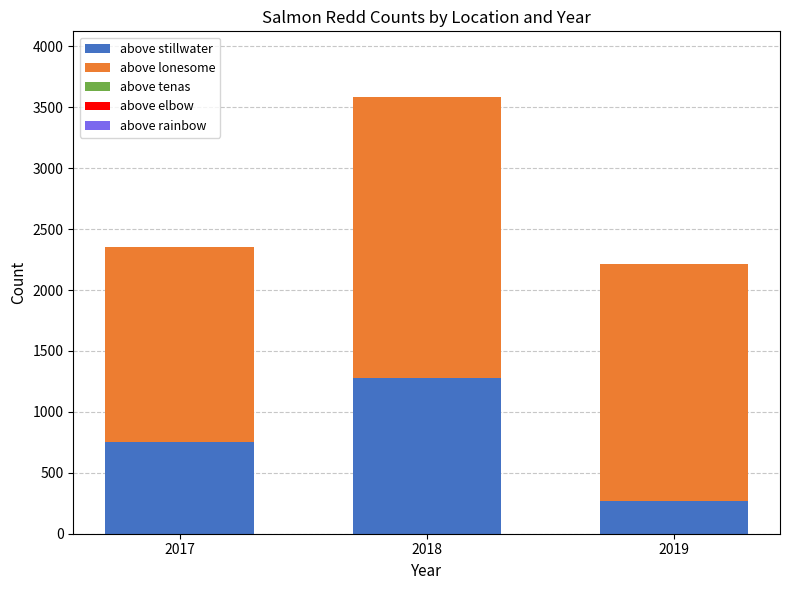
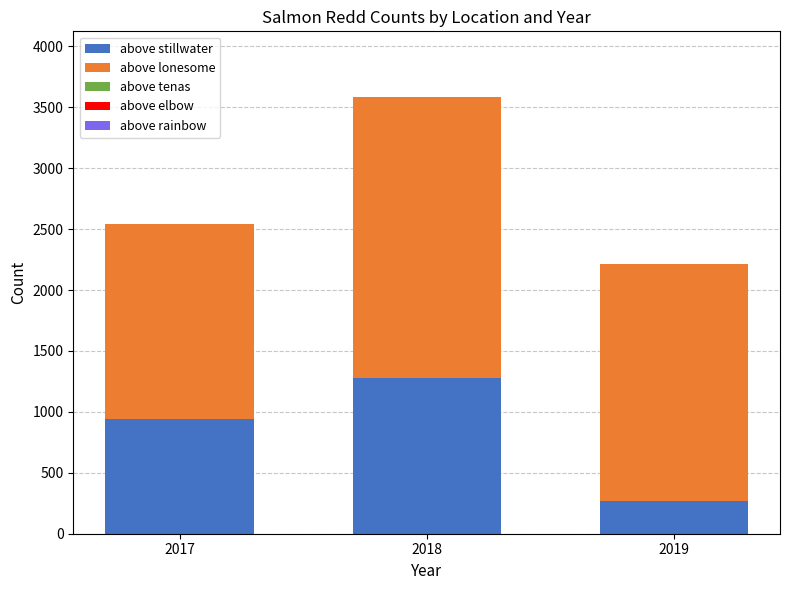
  {
    "above stillwater": {
-     "2017": 750,
+     "2017": 950,
      "2018": 1280,
      "2019": 270
    }
  }
